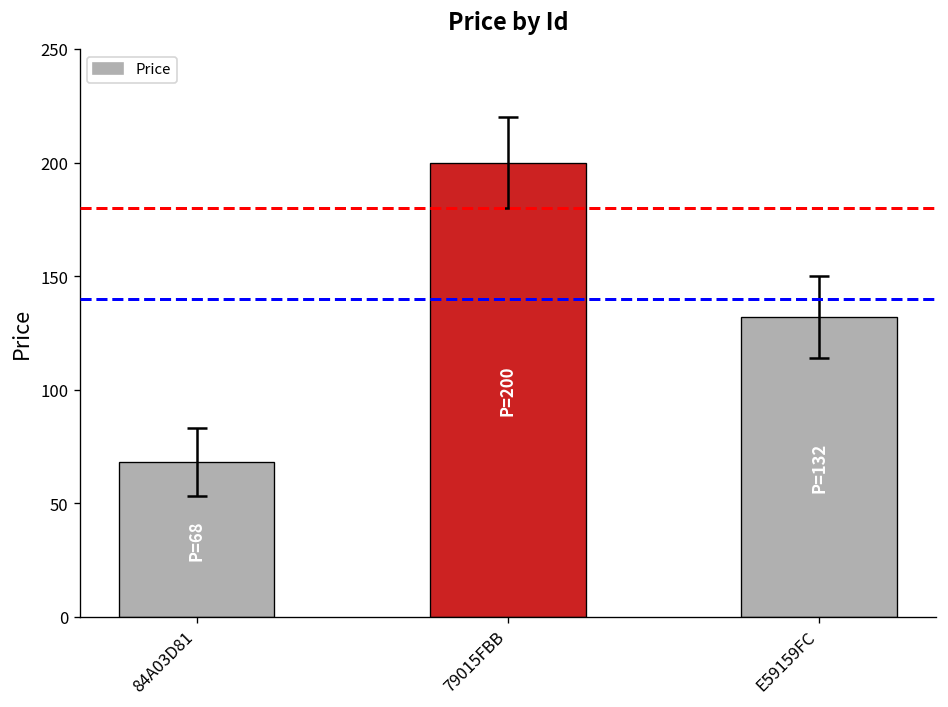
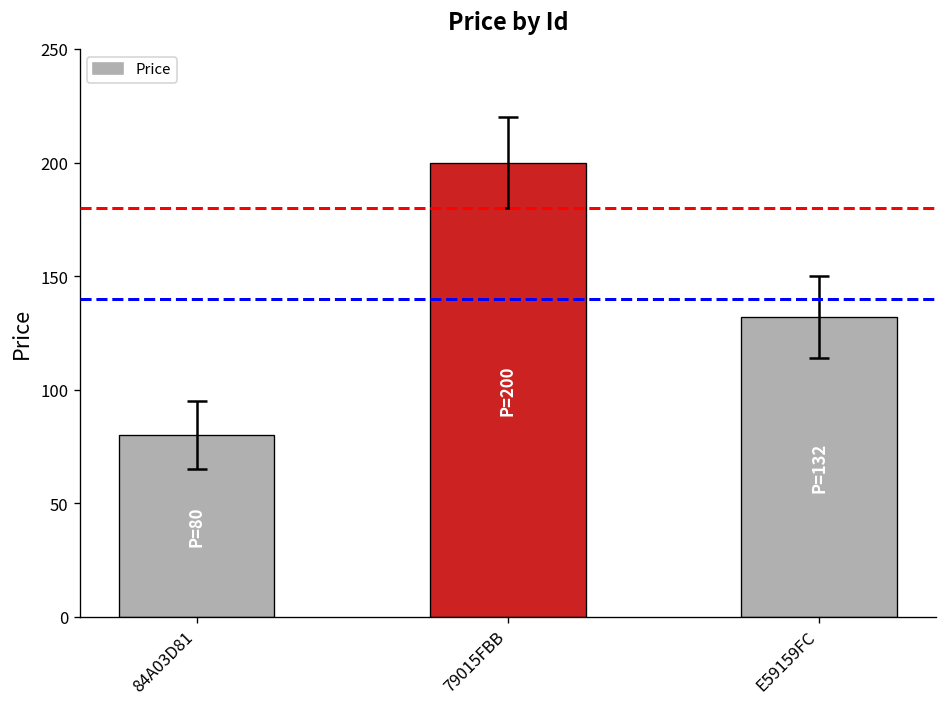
  {
    "Price": {
-     "84A03D81": 68,
+     "84A03D81": 80,
      "79015FBB": 200,
      "E59159FC": 132
    }
  }
